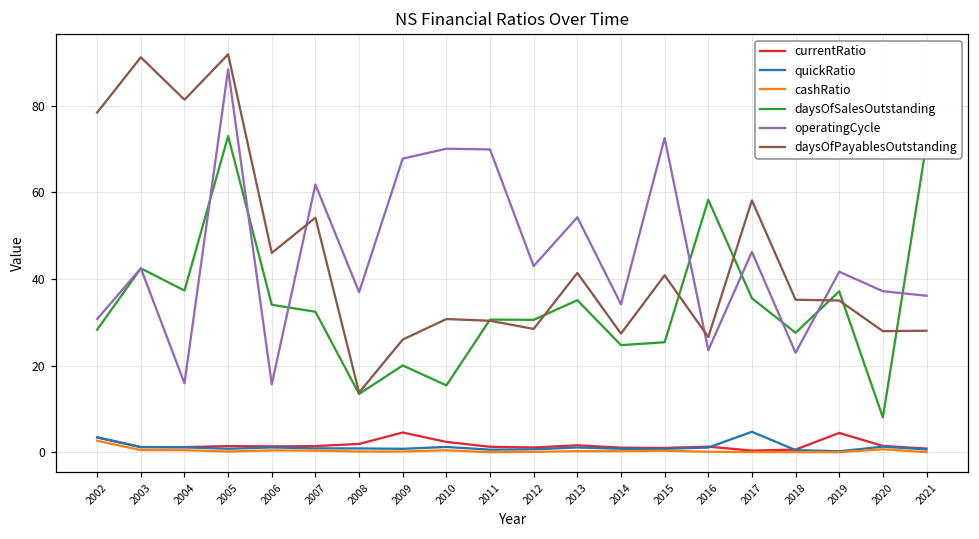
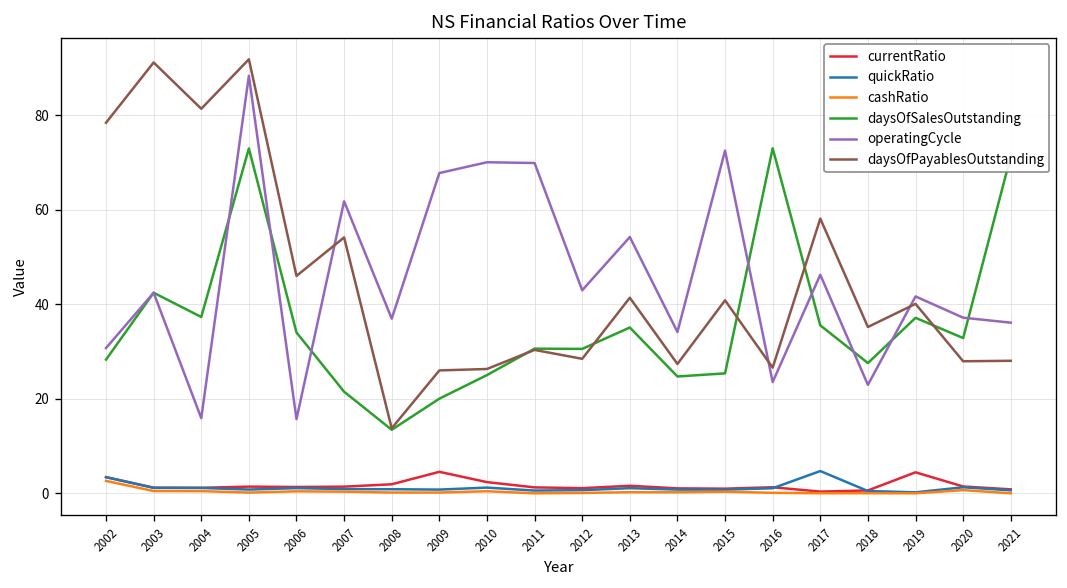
  {
    "currentRatio": {
      "2008": 2,
      "2009": 5,
      "2010": 2,
      "2011": 1,
      "2019": 4
    },
    "quickRatio": {
      "2008": 1,
      "2010": 1,
      "2017": 5
    },
    "cashRatio": {
      "2002": 3,
      "2003": 1,
      "2004": 0,
      "2006": 0,
      "2008": 0,
      "2010": 0,
      "2013": 0,
      "2016": 0
    },
    "daysOfSalesOutstanding": {
      "2002": 28,
      "2004": 37,
      "2005": 73,
      "2006": 34,
-     "2007": 32,
+     "2007": 22,
      "2009": 20,
-     "2010": 15,
+     "2010": 25,
      "2012": 31,
      "2013": 35,
      "2014": 25,
      "2015": 25,
-     "2016": 58,
+     "2016": 73,
      "2017": 36,
      "2018": 28,
      "2019": 37,
-     "2020": 8
+     "2020": 33
    },
    "operatingCycle": {
      "2002": 31,
      "2004": 16,
      "2005": 88,
      "2006": 16,
      "2007": 62,
      "2008": 37,
      "2009": 68,
      "2010": 70,
      "2011": 70,
      "2012": 43,
      "2013": 54,
      "2014": 34,
      "2015": 73,
      "2016": 24,
      "2017": 46,
      "2018": 23,
      "2019": 42,
      "2020": 37,
      "2021": 36
    },
    "daysOfPayablesOutstanding": {
      "2002": 78,
      "2003": 91,
      "2004": 81,
      "2005": 92,
      "2006": 46,
      "2007": 54,
      "2009": 26,
-     "2010": 31,
+     "2010": 26,
      "2012": 28,
      "2013": 41,
      "2014": 27,
      "2015": 41,
      "2016": 27,
      "2017": 58,
      "2018": 35,
-     "2019": 35,
+     "2019": 40,
      "2020": 28,
      "2021": 28
    }
  }
